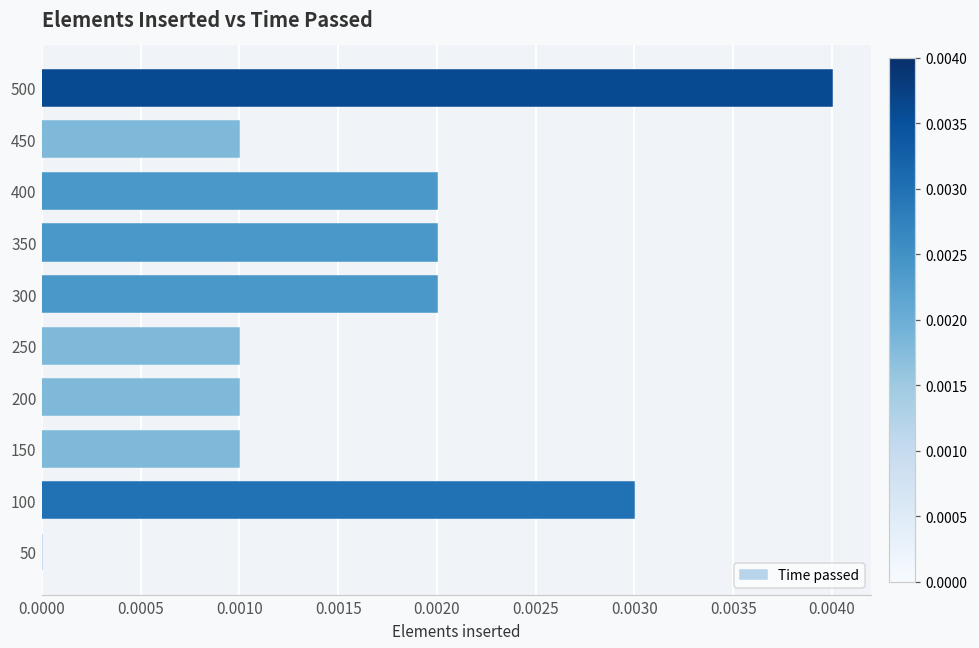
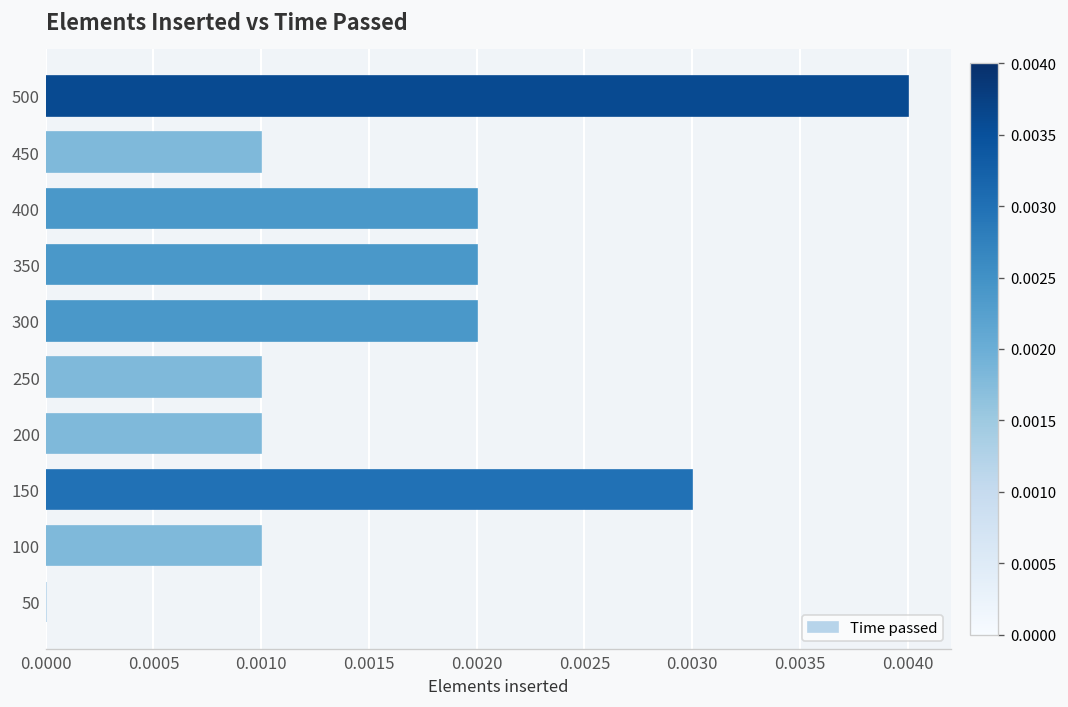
  {
    "500": 0.004,
    "450": 0.001,
    "400": 0.002,
    "350": 0.002,
    "300": 0.002,
    "250": 0.001,
    "200": 0.001,
-   "150": 0.001,
-   "100": 0.003,
+   "150": 0.003,
+   "100": 0.001,
    "50": 0.000
  }
